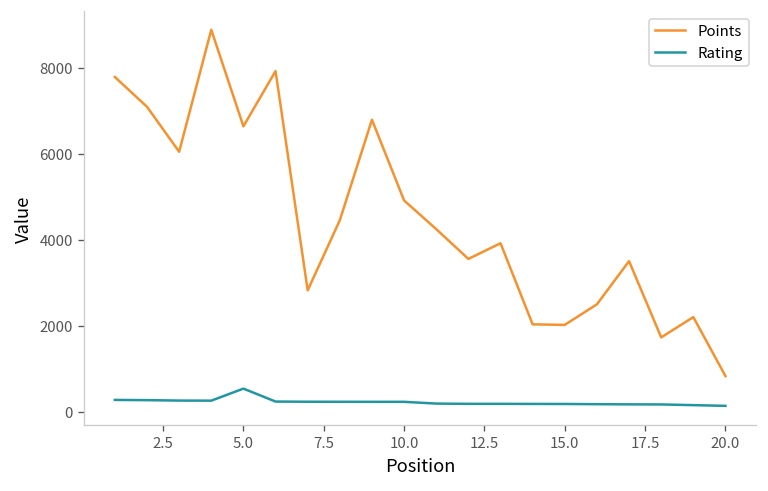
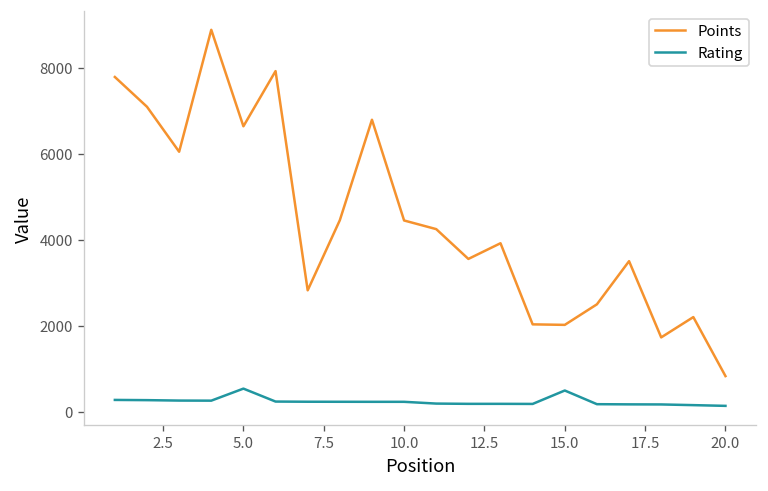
  {
    "Points": {
      "5.0": 6600,
-     "10.0": 4900,
+     "10.0": 4500,
      "15.0": 2000,
      "20.0": 800
    },
    "Rating": {
      "5.0": 500,
      "10.0": 200,
-     "15.0": 200,
+     "15.0": 500,
      "20.0": 100
    }
  }
